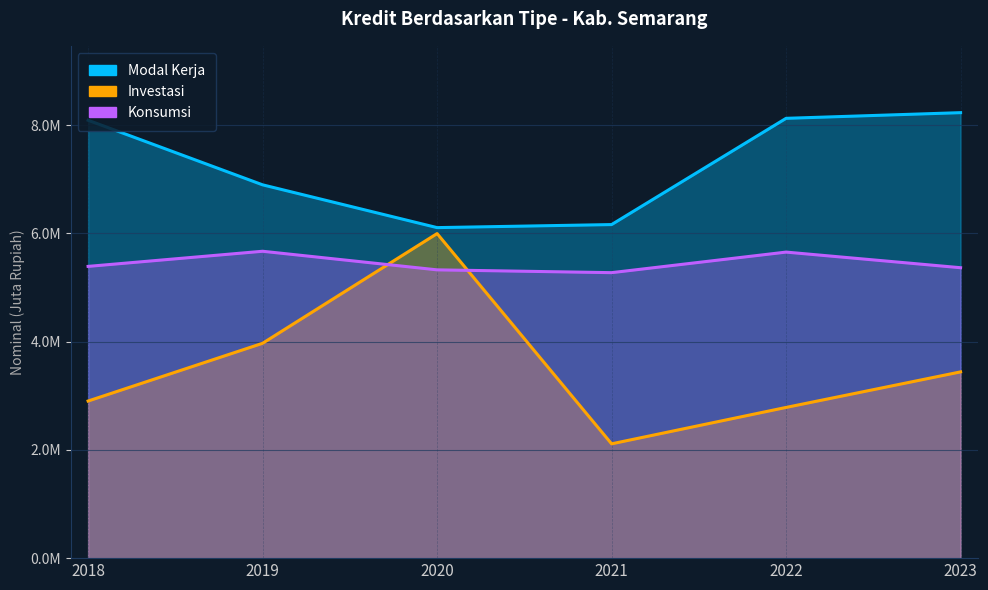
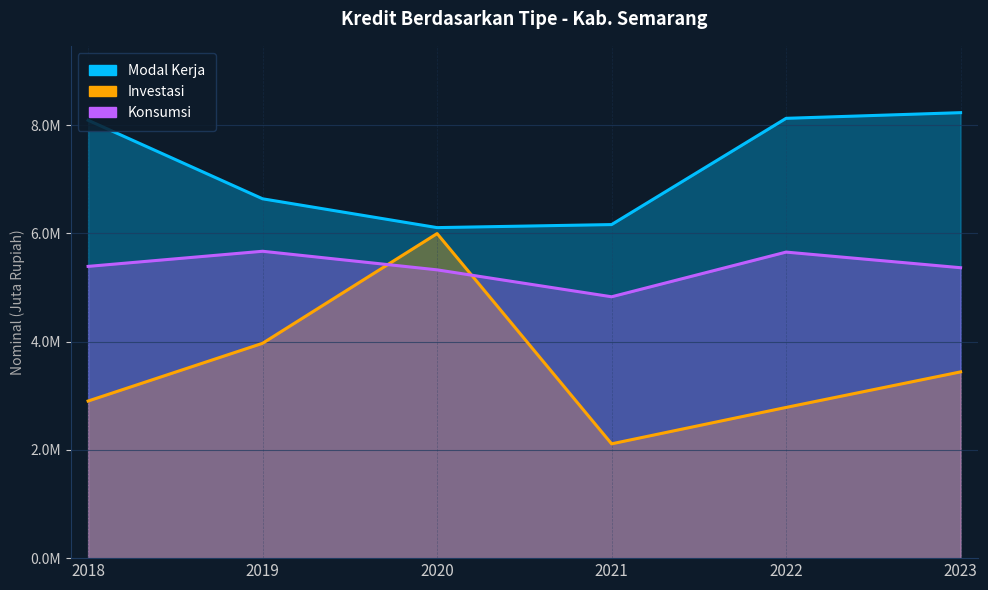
  {
    "Modal Kerja": {
-     "2019": 6900000,
+     "2019": 6600000,
      "2020": 6100000,
      "2021": 6200000,
      "2022": 8100000,
      "2023": 8200000
    },
    "Investasi": {
      "2018": 2900000,
      "2019": 4000000,
      "2020": 6000000,
      "2021": 2100000,
      "2022": 2800000,
      "2023": 3400000
    },
    "Konsumsi": {
      "2018": 5400000,
      "2019": 5700000,
      "2020": 5300000,
-     "2021": 5300000,
+     "2021": 4800000,
      "2022": 5700000,
      "2023": 5400000
    }
  }
